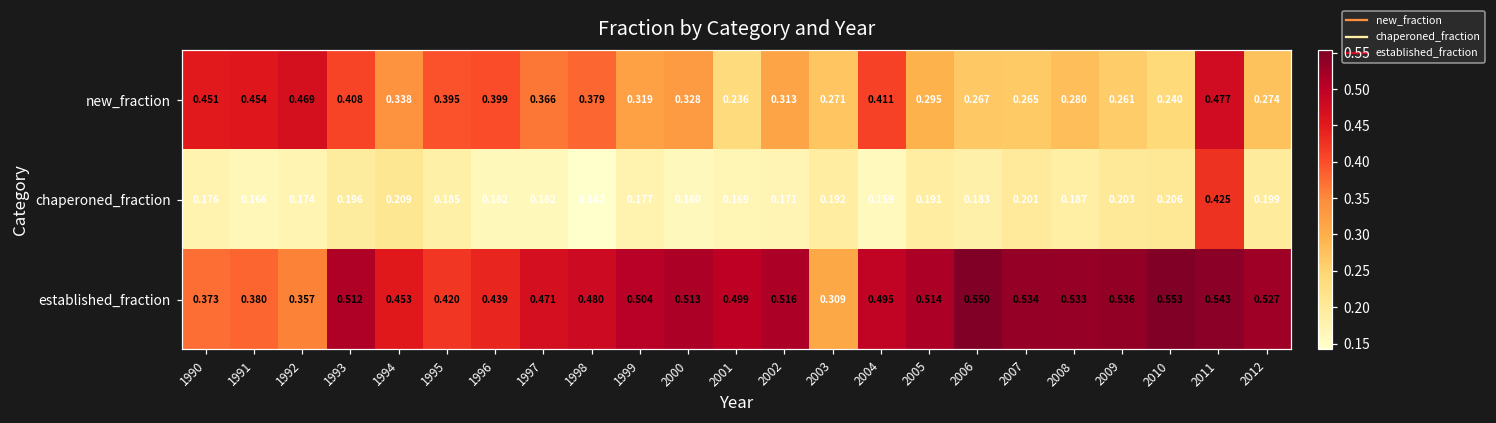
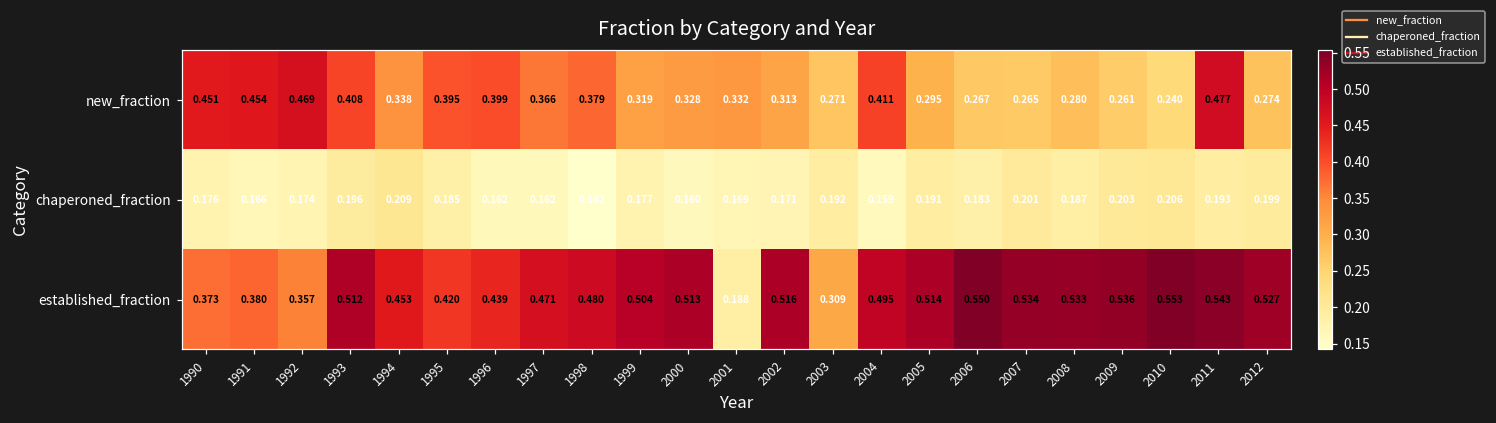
  {
    "new_fraction": {
      "1990": 0.451,
      "1991": 0.454,
      "1992": 0.469,
      "1993": 0.408,
      "1994": 0.338,
      "1995": 0.395,
      "1996": 0.399,
      "1997": 0.366,
      "1998": 0.379,
      "1999": 0.319,
      "2000": 0.328,
-     "2001": 0.236,
+     "2001": 0.332,
      "2002": 0.313,
      "2003": 0.271,
      "2004": 0.411,
      "2005": 0.295,
      "2006": 0.267,
      "2007": 0.265,
      "2008": 0.280,
      "2009": 0.261,
      "2010": 0.240,
      "2011": 0.477,
      "2012": 0.274
    },
    "chaperoned_fraction": {
      "1990": 0.176,
      "1991": 0.166,
      "1992": 0.174,
      "1993": 0.196,
      "1994": 0.209,
      "1995": 0.185,
      "1996": 0.162,
      "1997": 0.162,
      "1998": 0.142,
      "1999": 0.177,
      "2000": 0.160,
      "2001": 0.169,
      "2002": 0.171,
      "2003": 0.192,
      "2004": 0.159,
      "2005": 0.191,
      "2006": 0.183,
      "2007": 0.201,
      "2008": 0.187,
      "2009": 0.203,
      "2010": 0.206,
-     "2011": 0.425,
+     "2011": 0.193,
      "2012": 0.199
    },
    "established_fraction": {
      "1990": 0.373,
      "1991": 0.380,
      "1992": 0.357,
      "1993": 0.512,
      "1994": 0.453,
      "1995": 0.420,
      "1996": 0.439,
      "1997": 0.471,
      "1998": 0.480,
      "1999": 0.504,
      "2000": 0.513,
-     "2001": 0.499,
+     "2001": 0.188,
      "2002": 0.516,
      "2003": 0.309,
      "2004": 0.495,
      "2005": 0.514,
      "2006": 0.550,
      "2007": 0.534,
      "2008": 0.533,
      "2009": 0.536,
      "2010": 0.553,
      "2011": 0.543,
      "2012": 0.527
    }
  }
